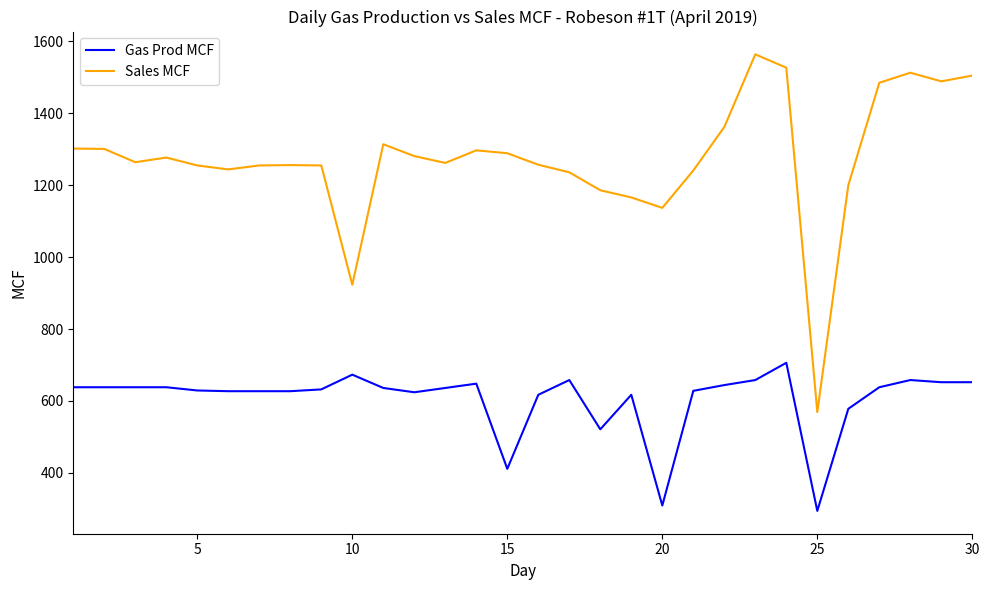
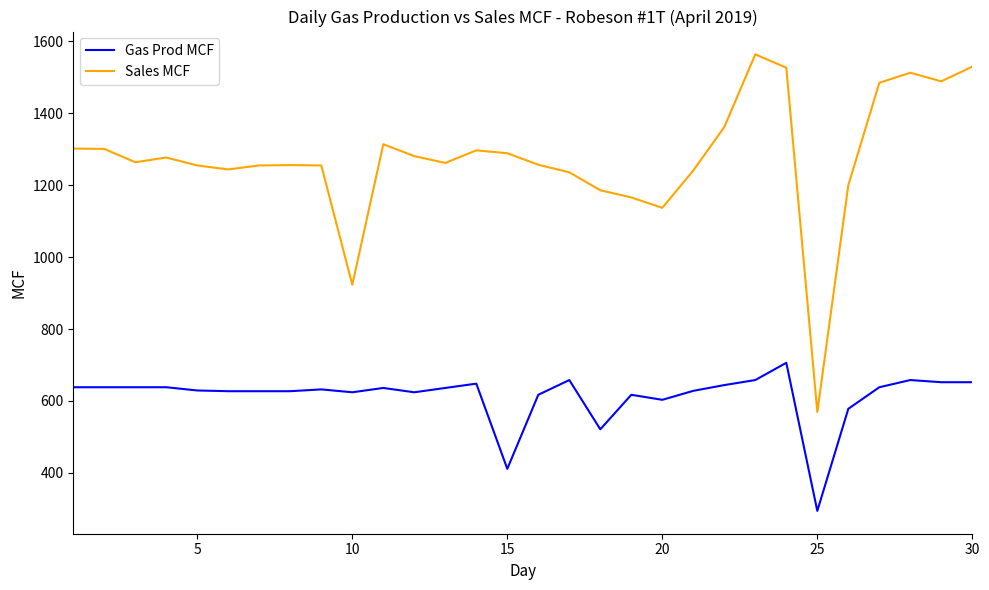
  {
    "Gas Prod MCF": {
      "5": 630,
-     "10": 670,
+     "10": 620,
      "15": 410,
-     "20": 310,
+     "20": 600,
      "25": 290,
      "30": 650
    },
    "Sales MCF": {
      "5": 1260,
      "10": 920,
      "15": 1290,
      "20": 1140,
      "25": 570,
-     "30": 1510
+     "30": 1530
    }
  }
